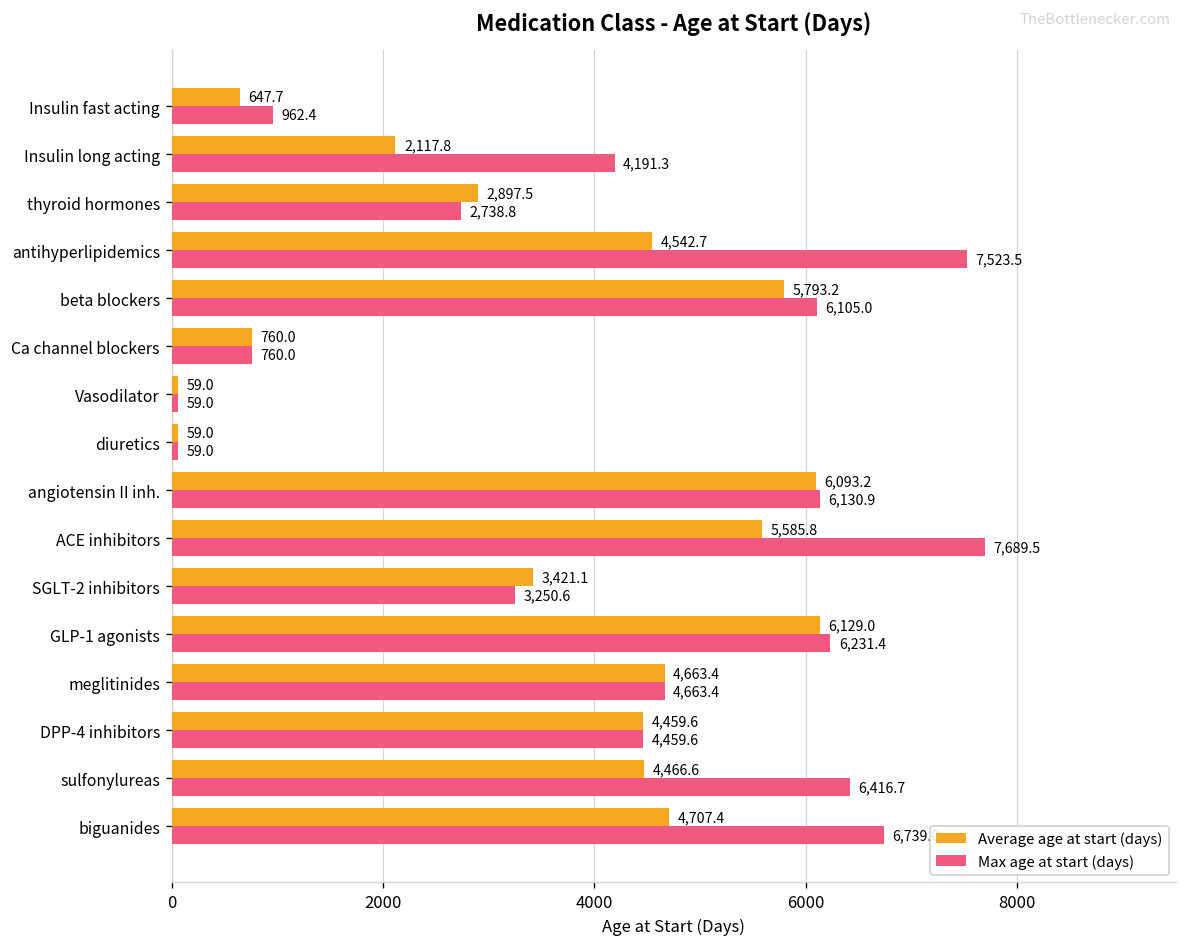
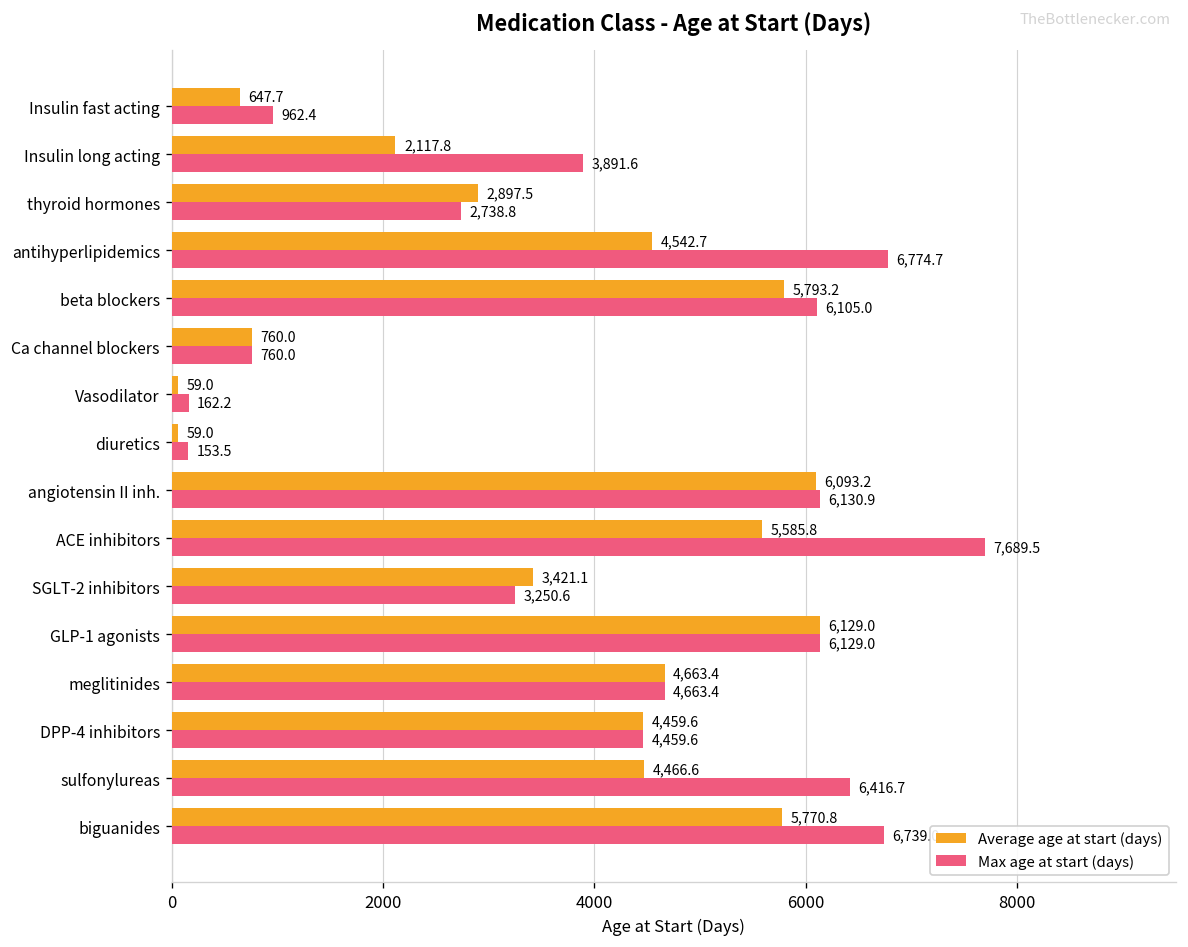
  {
    "Average age at start (days)": {
      "Insulin fast acting": "647.7",
      "Insulin long acting": "2,117.8",
      "thyroid hormones": "2,897.5",
      "antihyperlipidemics": "4,542.7",
      "beta blockers": "5,793.2",
      "Ca channel blockers": "760.0",
      "Vasodilator": "59.0",
      "diuretics": "59.0",
      "angiotensin II inh.": "6,093.2",
      "ACE inhibitors": "5,585.8",
      "SGLT-2 inhibitors": "3,421.1",
      "GLP-1 agonists": "6,129.0",
      "meglitinides": "4,663.4",
      "DPP-4 inhibitors": "4,459.6",
      "sulfonylureas": "4,466.6",
-     "biguanides": "4,707.4"
+     "biguanides": "5,770.8"
    },
    "Max age at start (days)": {
      "Insulin fast acting": "962.4",
-     "Insulin long acting": "4,191.3",
+     "Insulin long acting": "3,891.6",
      "thyroid hormones": "2,738.8",
-     "antihyperlipidemics": "7,523.5",
+     "antihyperlipidemics": "6,774.7",
      "beta blockers": "6,105.0",
      "Ca channel blockers": "760.0",
-     "Vasodilator": "59.0",
-     "diuretics": "59.0",
+     "Vasodilator": "162.2",
+     "diuretics": "153.5",
      "angiotensin II inh.": "6,130.9",
      "ACE inhibitors": "7,689.5",
      "SGLT-2 inhibitors": "3,250.6",
-     "GLP-1 agonists": "6,231.4",
+     "GLP-1 agonists": "6,129.0",
      "meglitinides": "4,663.4",
      "DPP-4 inhibitors": "4,459.6",
      "sulfonylureas": "6,416.7"
    }
  }
